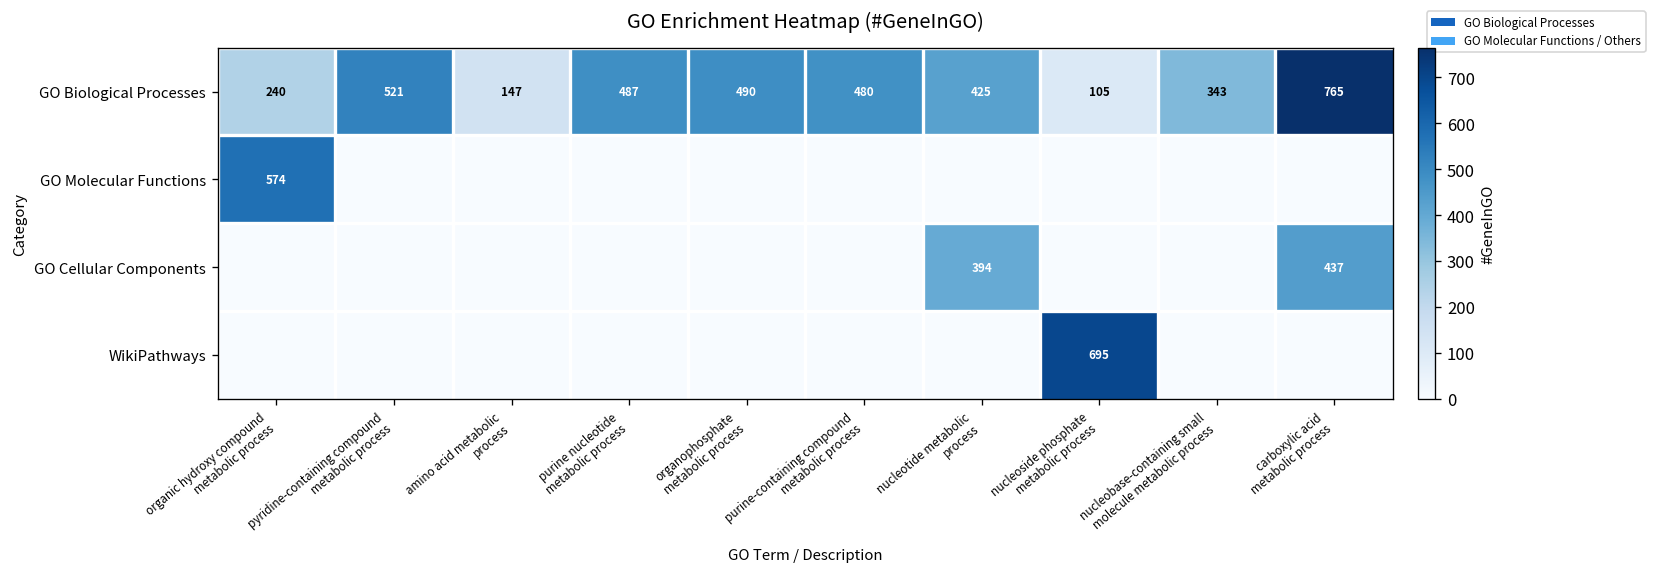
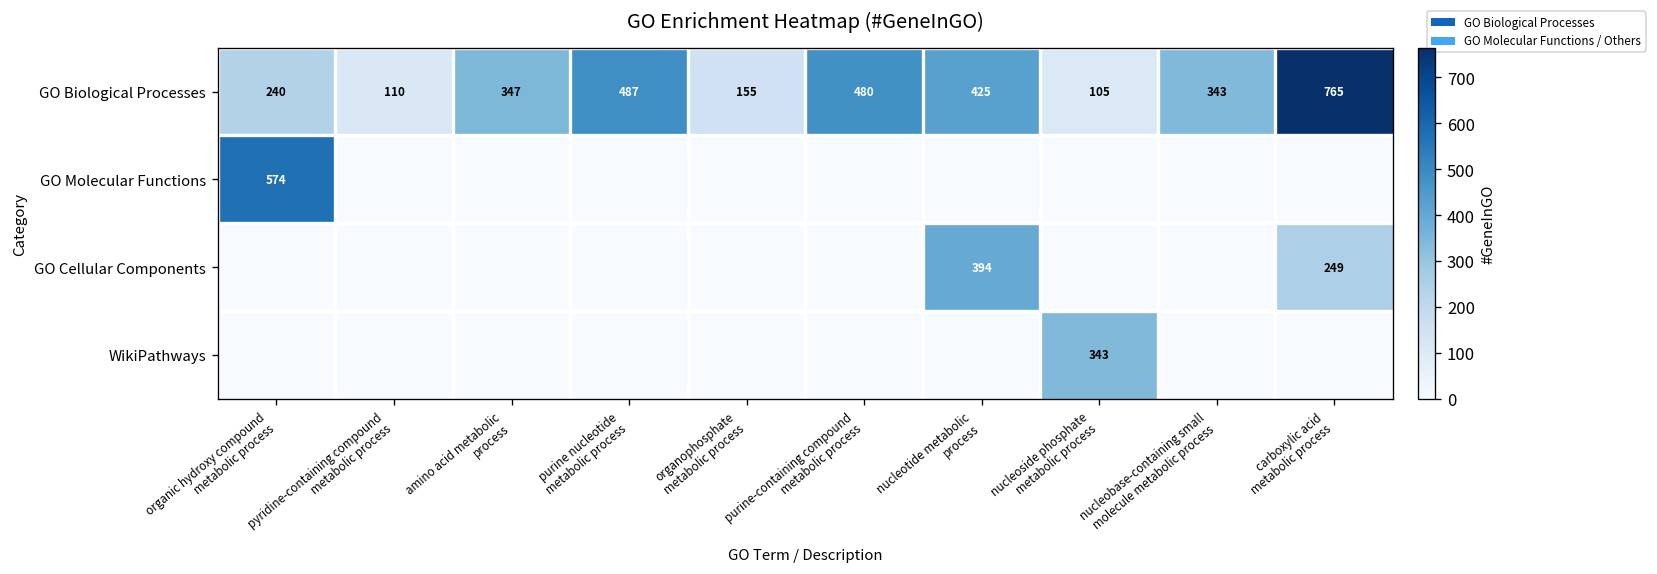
  {
    "GO Biological Processes": {
      "organic hydroxy compound metabolic process": 240,
-     "pyridine-containing compound metabolic process": 521,
-     "amino acid metabolic process": 147,
+     "pyridine-containing compound metabolic process": 110,
+     "amino acid metabolic process": 347,
      "purine nucleotide metabolic process": 487,
-     "organophosphate metabolic process": 490,
+     "organophosphate metabolic process": 155,
      "purine-containing compound metabolic process": 480,
      "nucleotide metabolic process": 425,
      "nucleoside phosphate metabolic process": 105,
      "nucleobase-containing small molecule metabolic process": 343,
      "carboxylic acid metabolic process": 765
    },
    "GO Molecular Functions": {
      "organic hydroxy compound metabolic process": 574
    },
    "GO Cellular Components": {
      "nucleotide metabolic process": 394,
-     "carboxylic acid metabolic process": 437
+     "carboxylic acid metabolic process": 249
    },
    "WikiPathways": {
-     "nucleoside phosphate metabolic process": 695
+     "nucleoside phosphate metabolic process": 343
    }
  }
